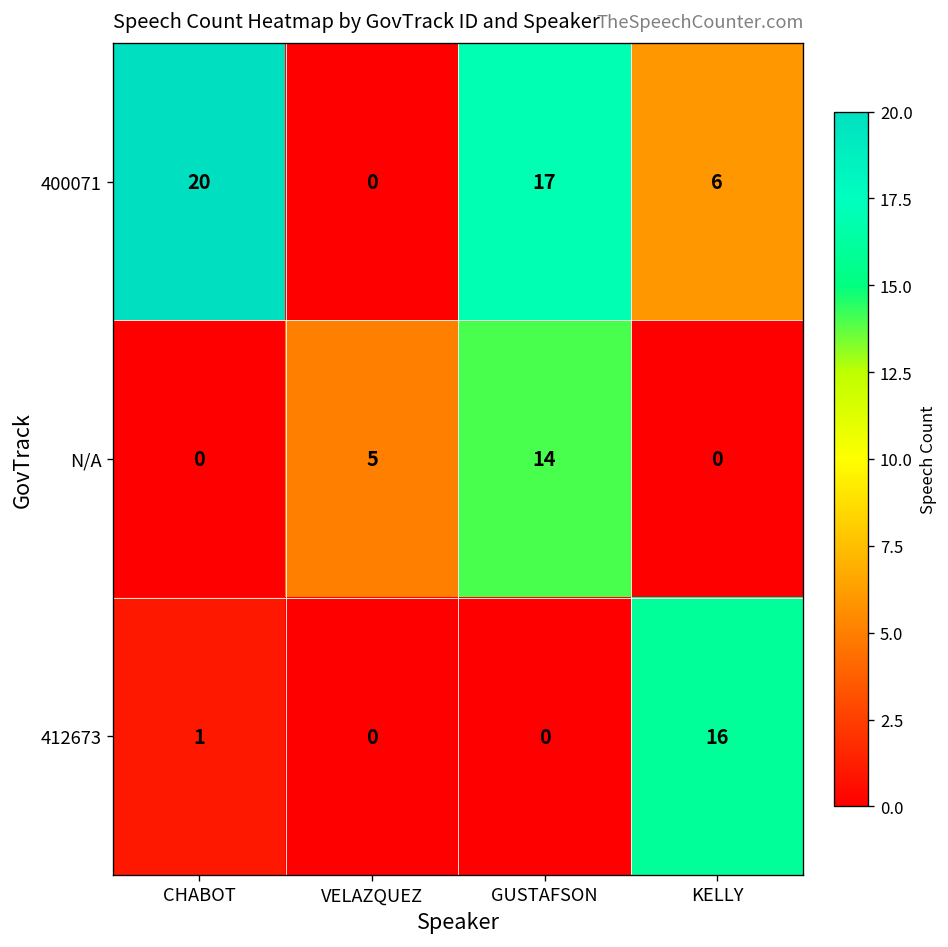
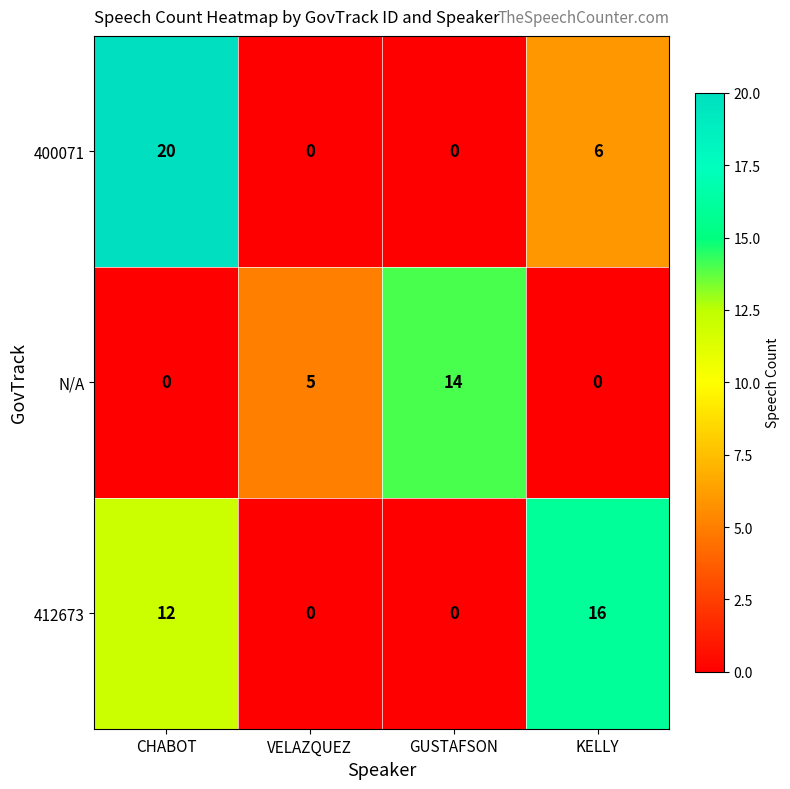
  {
    "400071": {
      "CHABOT": 20,
      "VELAZQUEZ": 0,
-     "GUSTAFSON": 17,
+     "GUSTAFSON": 0,
      "KELLY": 6
    },
    "N/A": {
      "CHABOT": 0,
      "VELAZQUEZ": 5,
      "GUSTAFSON": 14,
      "KELLY": 0
    },
    "412673": {
-     "CHABOT": 1,
+     "CHABOT": 12,
      "VELAZQUEZ": 0,
      "GUSTAFSON": 0,
      "KELLY": 16
    }
  }
